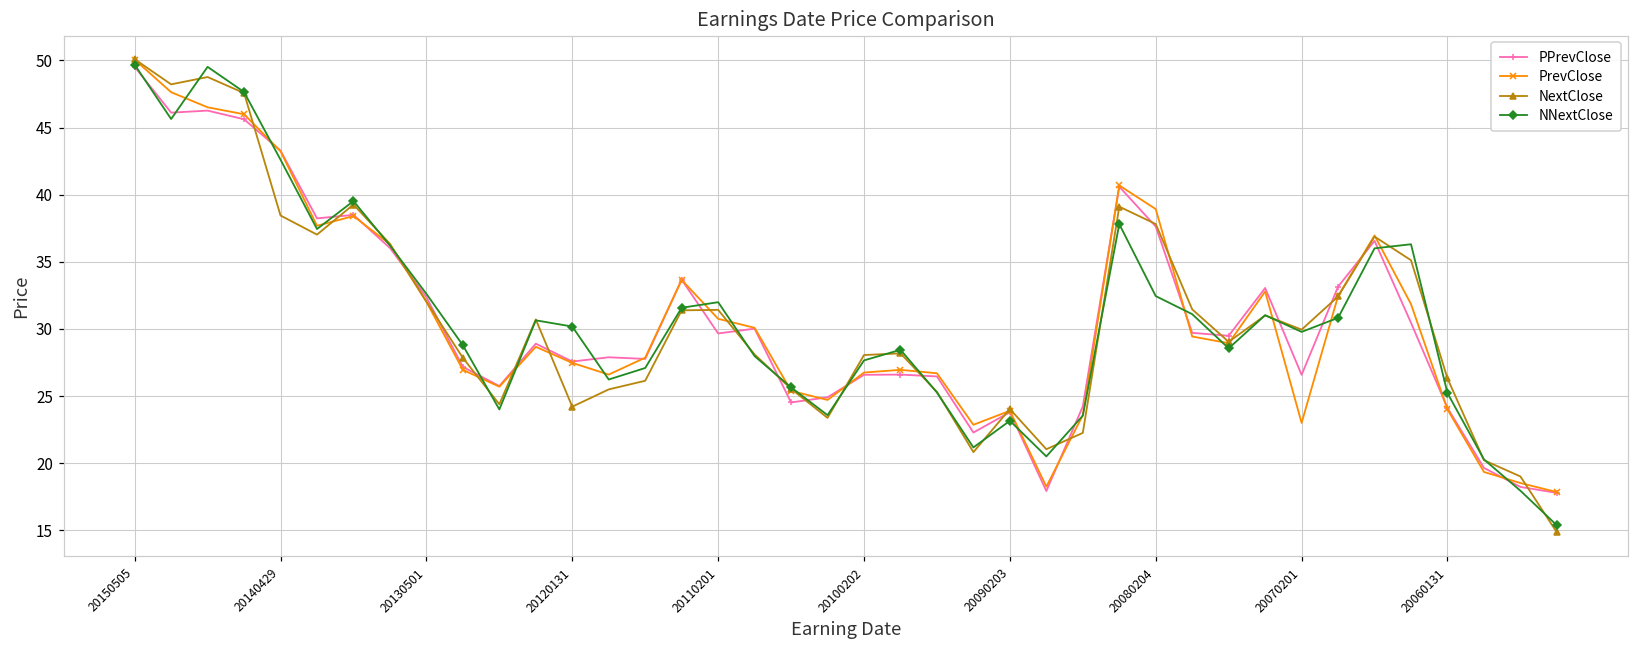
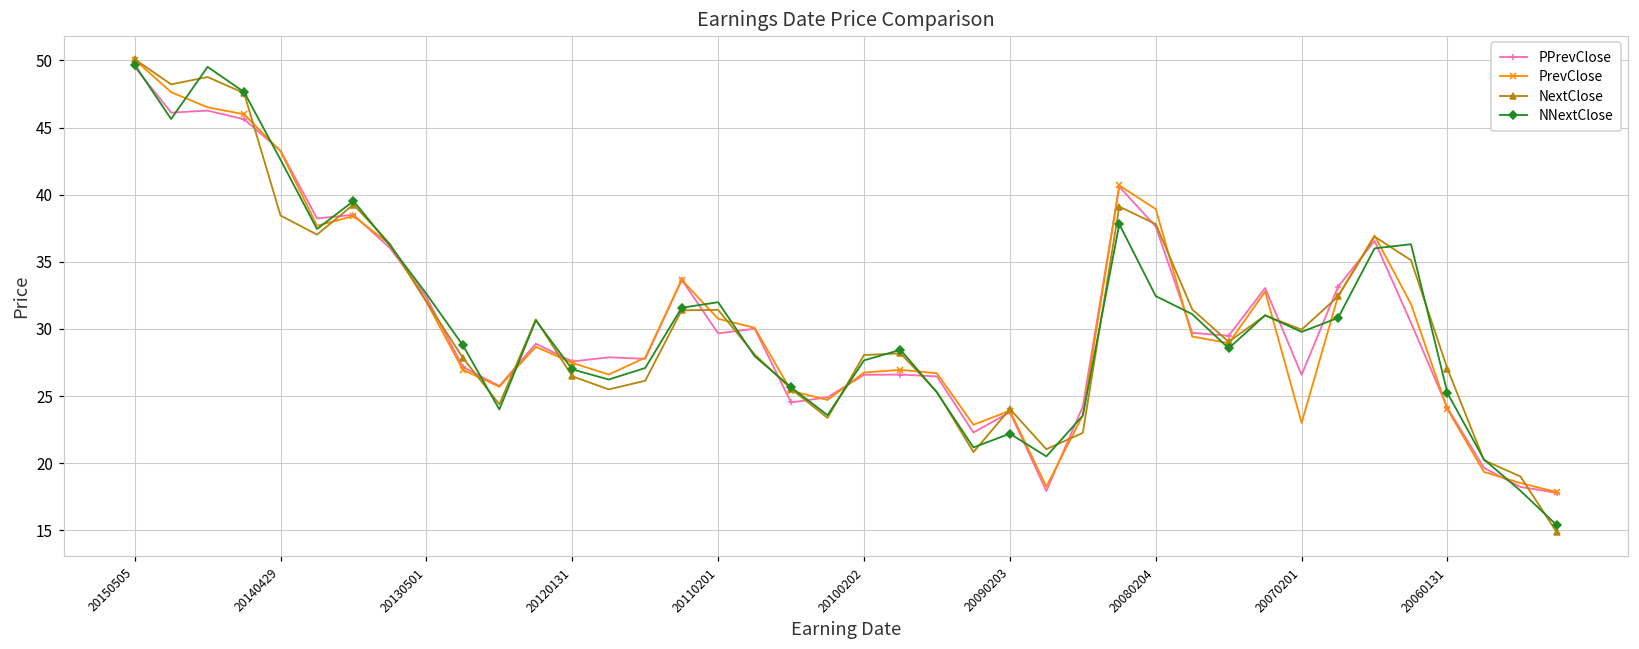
  {
    "PPrevClose": {
      "20130501": 32.4,
      "20110201": 29.7,
      "20070201": 26.6
    },
    "PrevClose": {
      "20110201": 30.8,
      "20080204": 38.9,
      "20070201": 23.0
    },
    "NextClose": {
      "20140429": 38.4,
-     "20120131": 24.2,
+     "20120131": 26.5,
      "20110201": 31.4,
      "20100202": 28.1,
-     "20060131": 26.3
+     "20060131": 27.0
    },
    "NNextClose": {
      "20140429": 42.6,
      "20130501": 32.6,
-     "20120131": 30.2,
+     "20120131": 27.0,
      "20110201": 32.0,
      "20100202": 27.7,
-     "20090203": 23.2,
+     "20090203": 22.2,
      "20080204": 32.4,
      "20060131": 25.2
    }
  }
